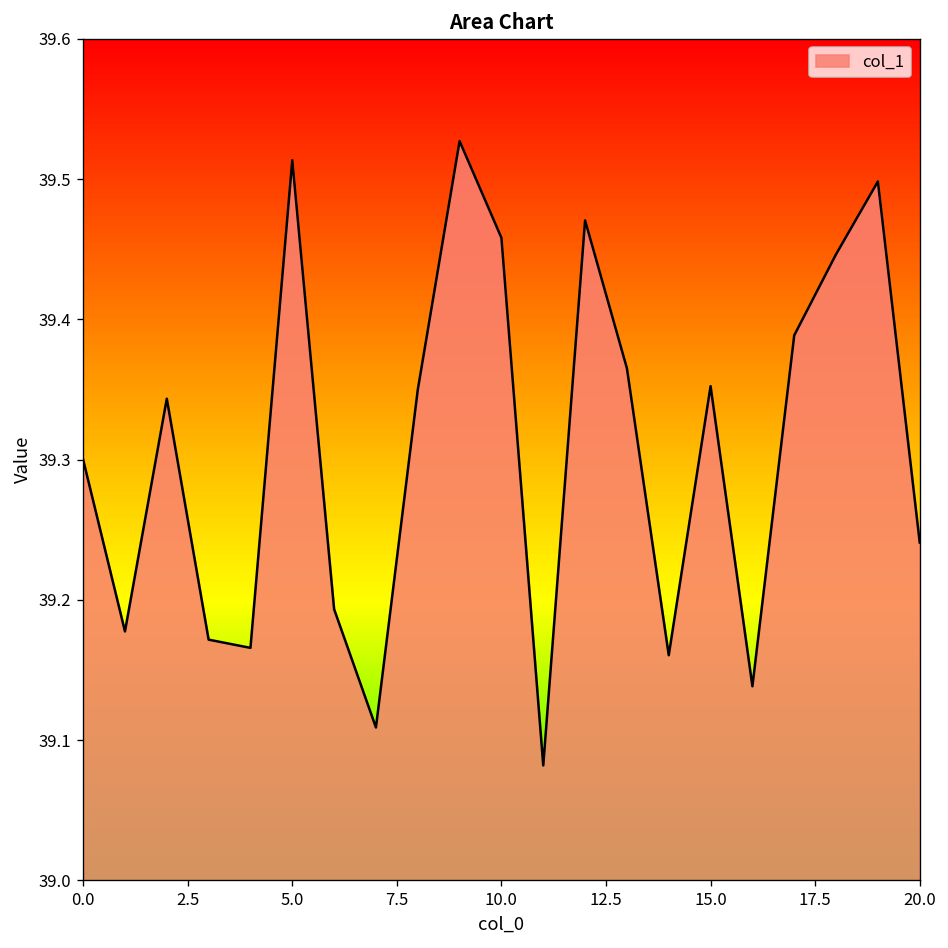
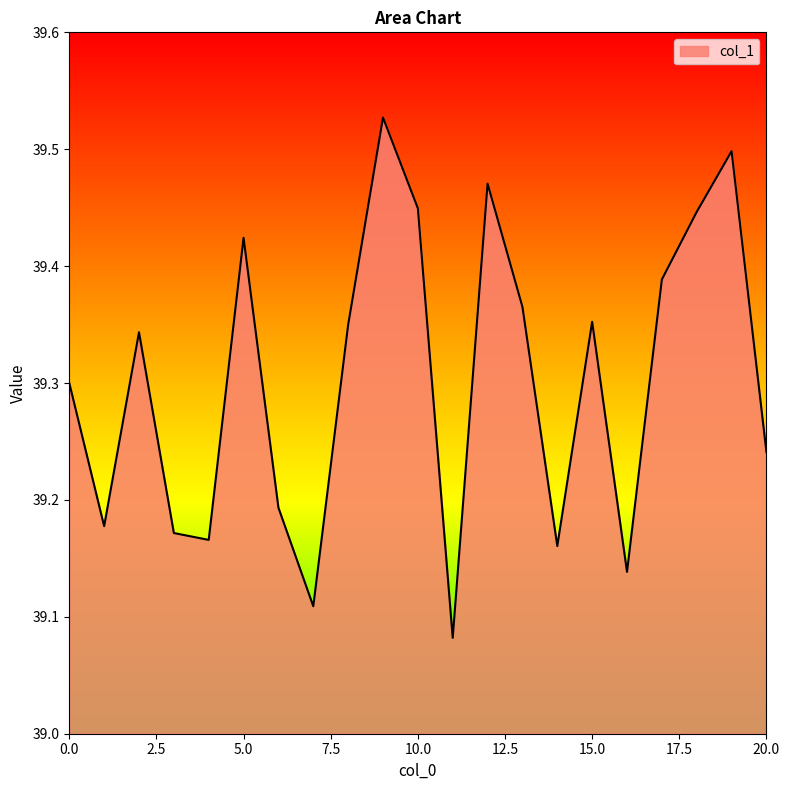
  {
    "0.0": 39.300,
-   "5.0": 39.513,
-   "10.0": 39.458,
+   "5.0": 39.424,
+   "10.0": 39.449,
    "15.0": 39.352,
    "20.0": 39.241
  }
